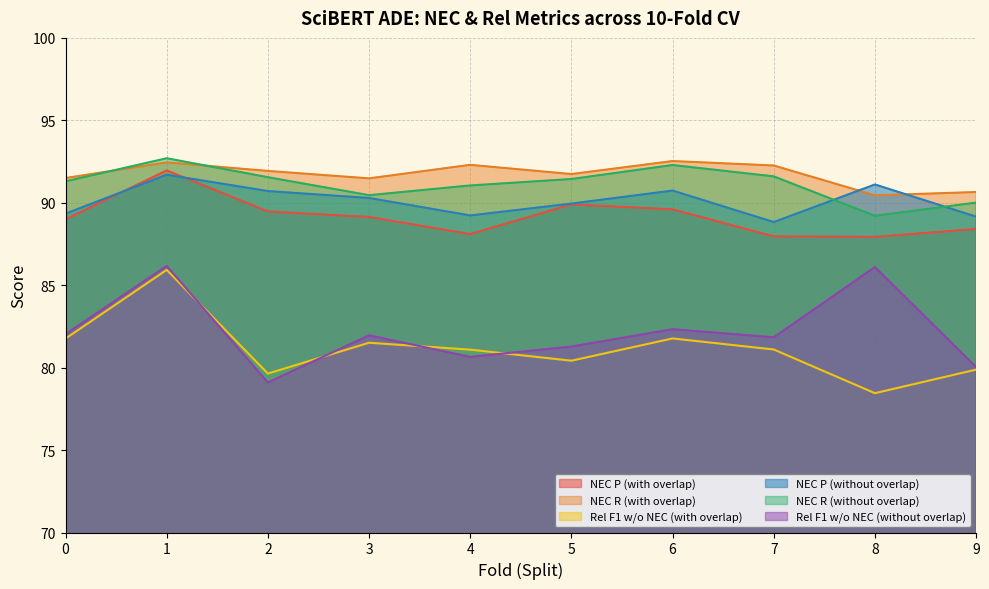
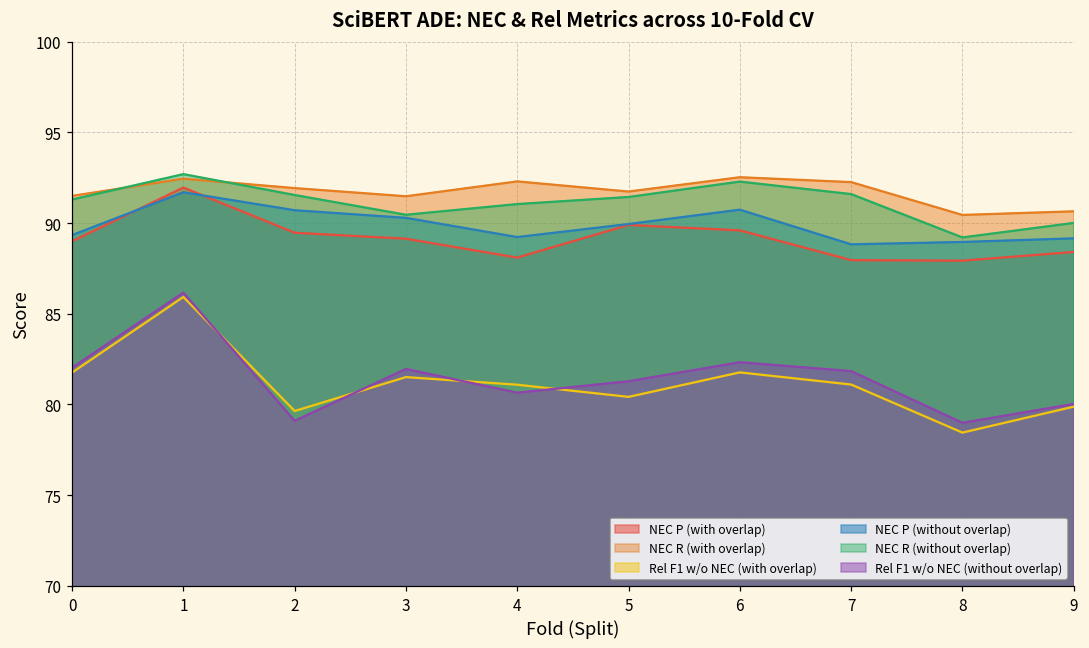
  {
    "NEC P (without overlap)": {
      "0": 89.3,
      "1": 91.7,
      "2": 90.7,
      "3": 90.3,
      "4": 89.2,
      "6": 90.7,
      "7": 88.8,
-     "8": 91.1,
+     "8": 89.0,
      "9": 89.2
    },
    "NEC R (without overlap)": {
      "0": 91.3,
      "1": 92.7,
      "2": 91.6,
      "3": 90.5,
      "4": 91.1,
      "5": 91.4,
      "6": 92.3,
      "7": 91.6,
      "8": 89.2,
      "9": 90.0
    },
    "Rel F1 w/o NEC (without overlap)": {
      "0": 82.0,
      "1": 86.2,
      "2": 79.1,
      "3": 82.0,
      "4": 80.7,
      "5": 81.3,
      "6": 82.3,
      "7": 81.8,
-     "8": 86.1
+     "8": 79.0
    }
  }
